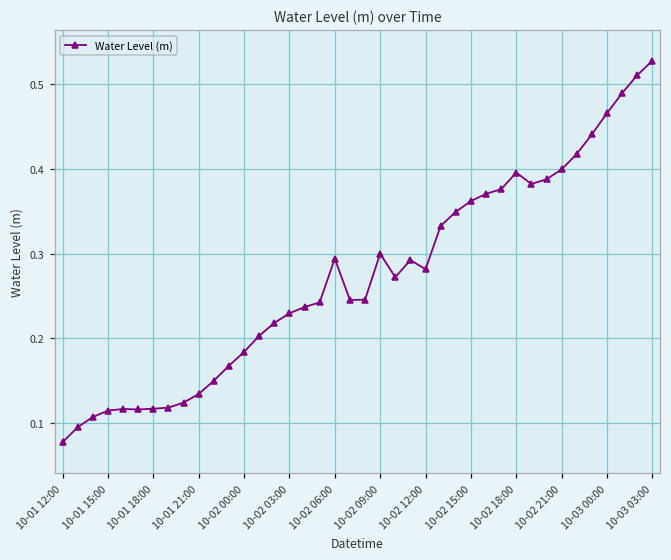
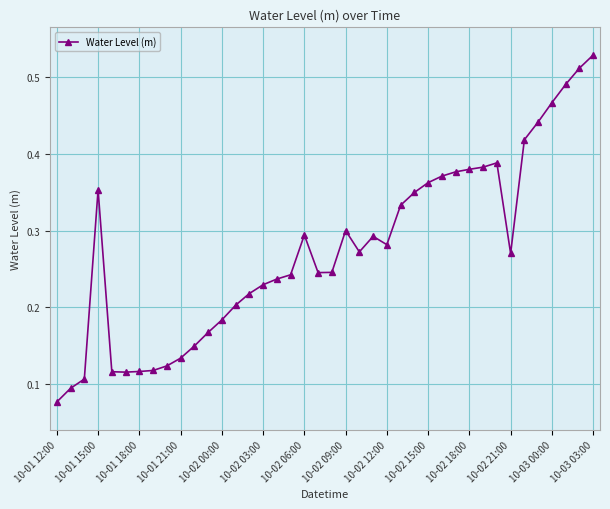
  {
    "10-01 12:00": 0.08,
-   "10-01 15:00": 0.11,
+   "10-01 15:00": 0.35,
    "10-01 18:00": 0.12,
    "10-01 21:00": 0.13,
    "10-02 00:00": 0.18,
    "10-02 03:00": 0.23,
    "10-02 06:00": 0.29,
    "10-02 09:00": 0.30,
    "10-02 12:00": 0.28,
    "10-02 15:00": 0.36,
-   "10-02 18:00": 0.40,
-   "10-02 21:00": 0.40,
+   "10-02 18:00": 0.38,
+   "10-02 21:00": 0.27,
    "10-03 00:00": 0.47,
    "10-03 03:00": 0.53
  }
